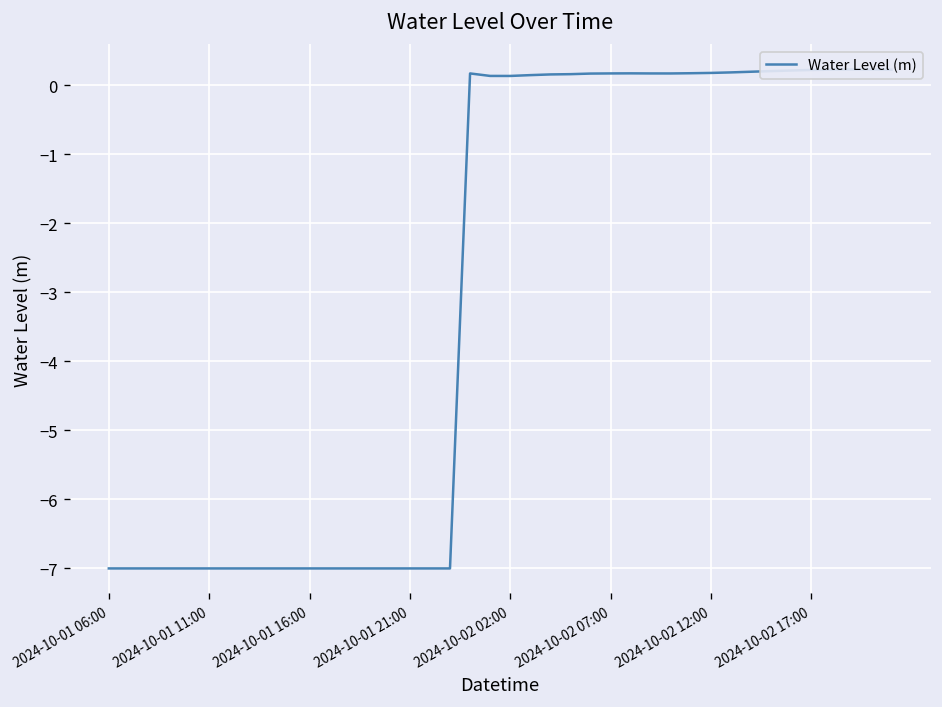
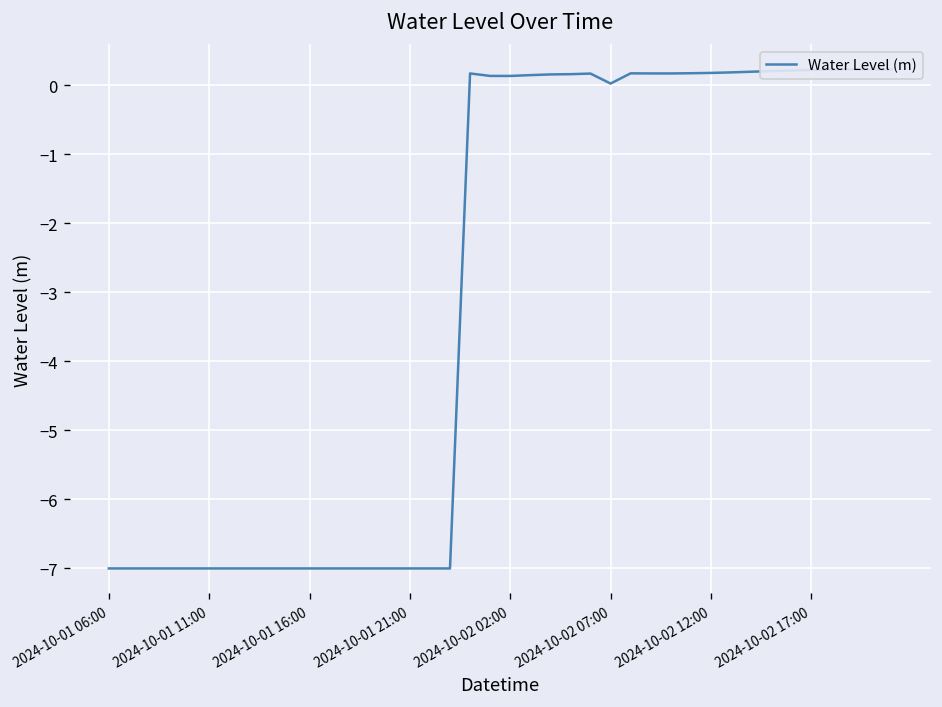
  {
    "2024-10-01 06:00": -7.0,
    "2024-10-01 11:00": -7.0,
    "2024-10-01 16:00": -7.0,
    "2024-10-01 21:00": -7.0,
    "2024-10-02 02:00": 0.1,
-   "2024-10-02 07:00": 0.2,
+   "2024-10-02 07:00": 0.0,
    "2024-10-02 12:00": 0.2
  }
